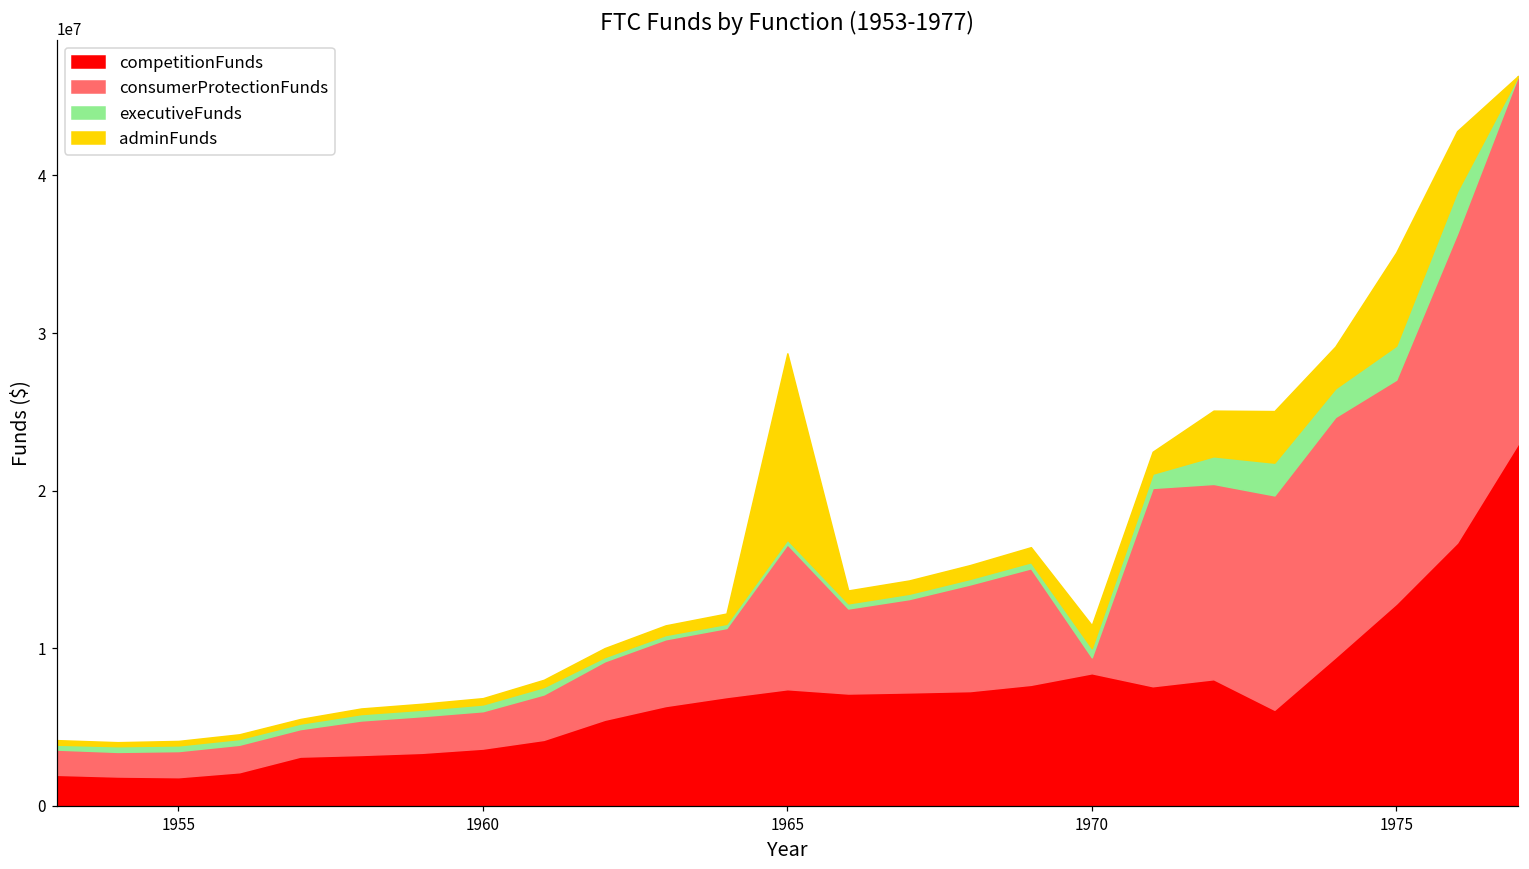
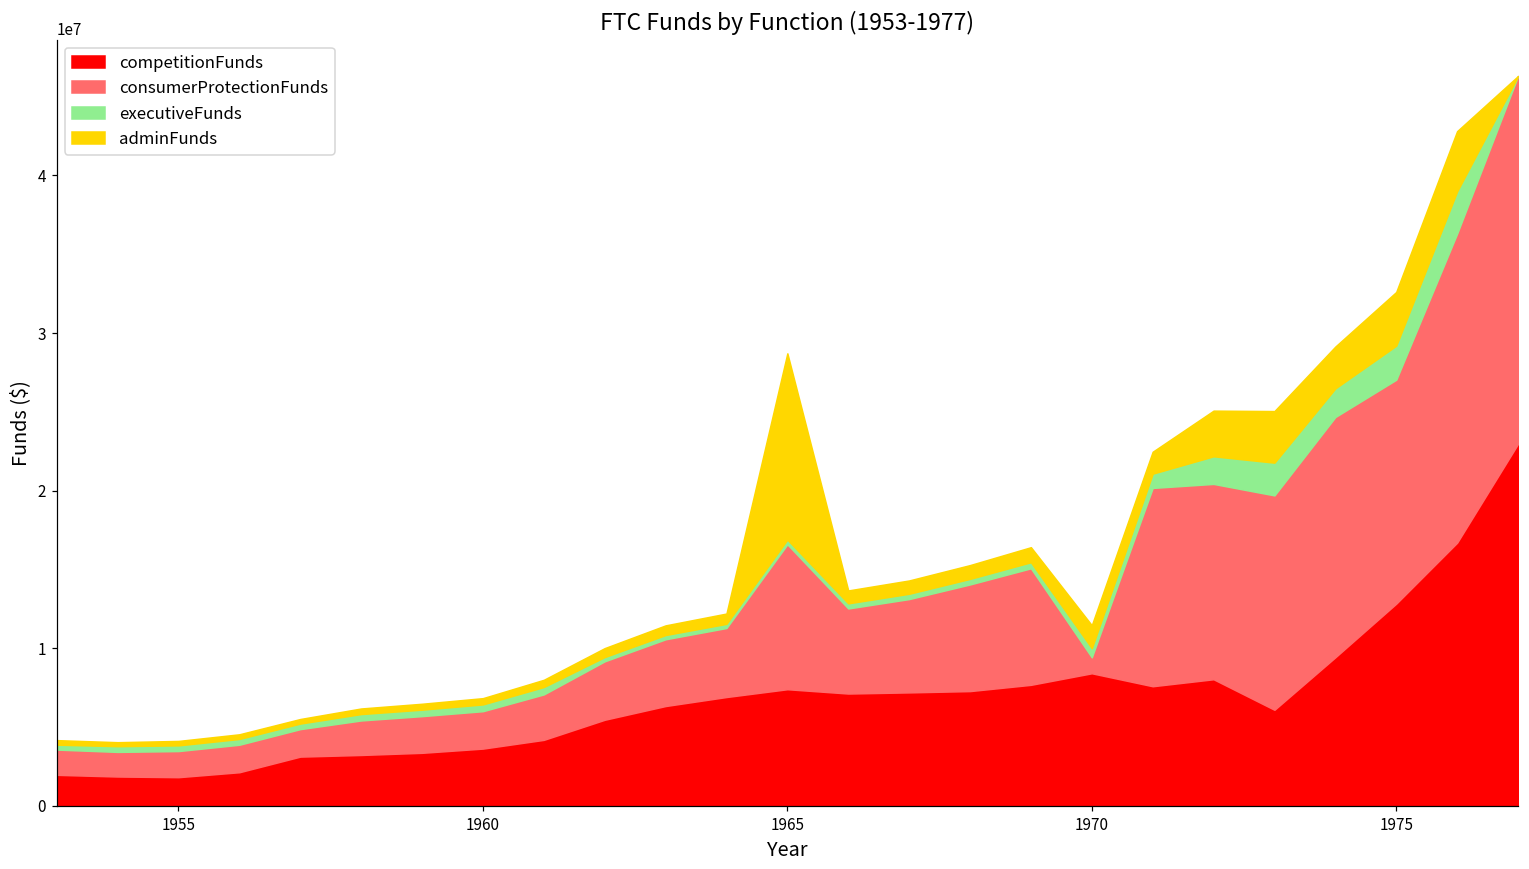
  {
    "adminFunds": {
      "1955": 300000,
      "1960": 400000,
      "1965": 11800000,
      "1970": 1500000,
-     "1975": 5900000
+     "1975": 3400000
    }
  }
